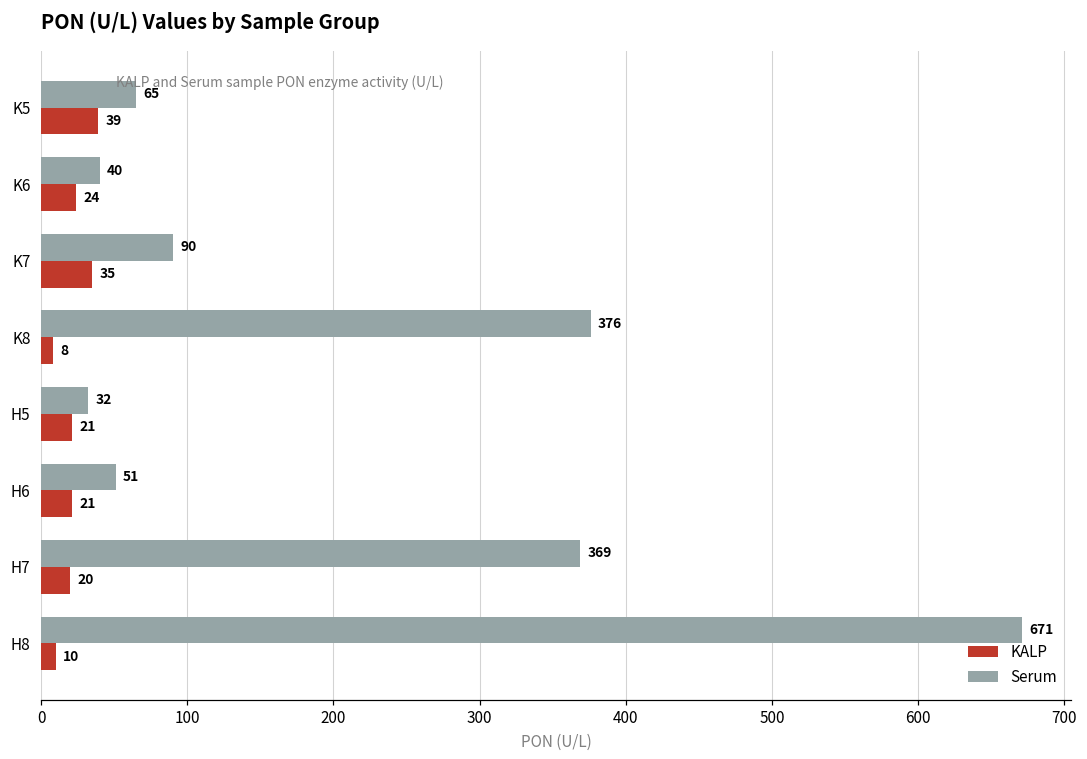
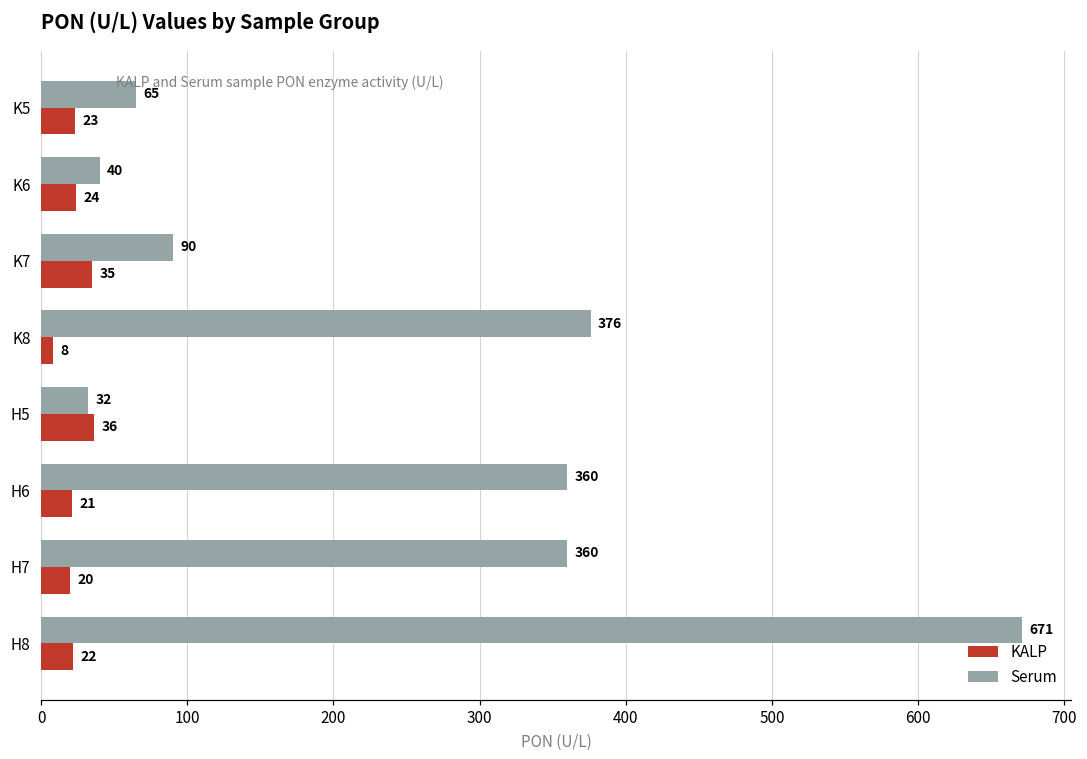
  {
    "KALP": {
-     "K5": 39,
+     "K5": 23,
      "K6": 24,
      "K7": 35,
      "K8": 8,
-     "H5": 21,
+     "H5": 36,
      "H6": 21,
      "H7": 20,
-     "H8": 10
+     "H8": 22
    },
    "Serum": {
      "K5": 65,
      "K6": 40,
      "K7": 90,
      "K8": 376,
      "H5": 32,
-     "H6": 51,
-     "H7": 369,
+     "H6": 360,
+     "H7": 360,
      "H8": 671
    }
  }
